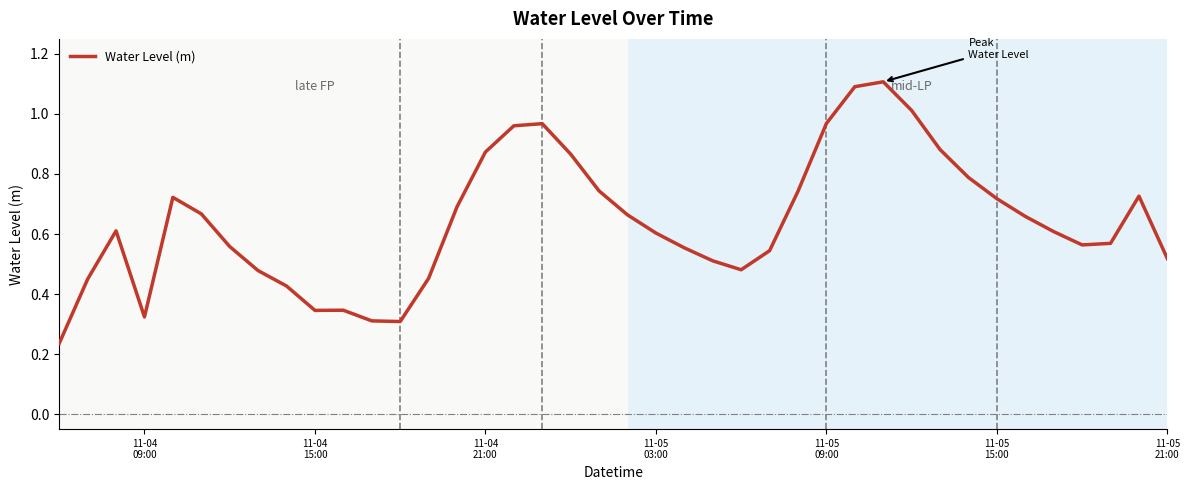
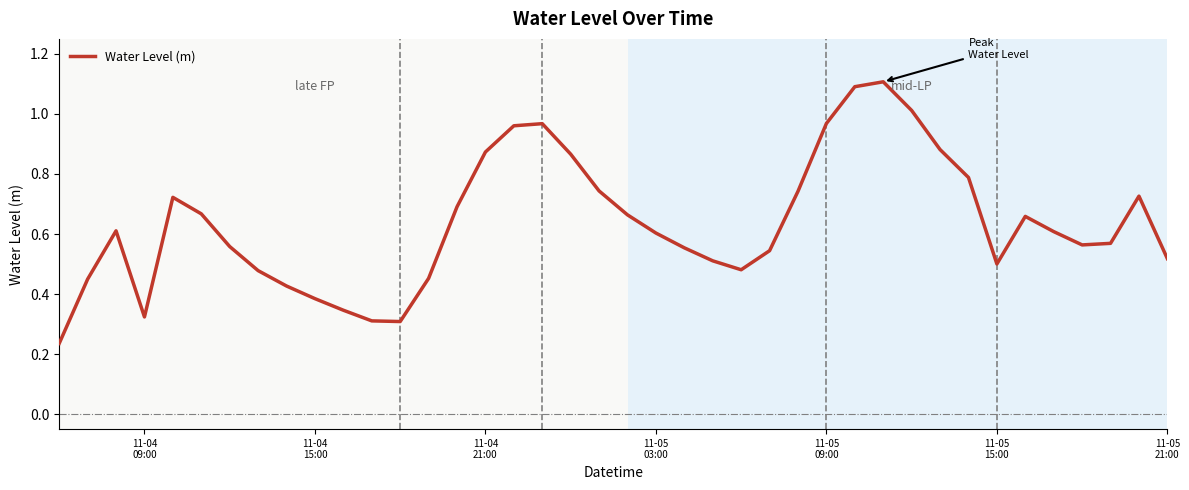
  {
    "11-04 09:00": 0.32,
-   "11-04 15:00": 0.35,
+   "11-04 15:00": 0.38,
    "11-04 21:00": 0.87,
    "11-05 03:00": 0.60,
    "11-05 09:00": 0.97,
-   "11-05 15:00": 0.72,
+   "11-05 15:00": 0.50,
    "11-05 21:00": 0.52
  }
